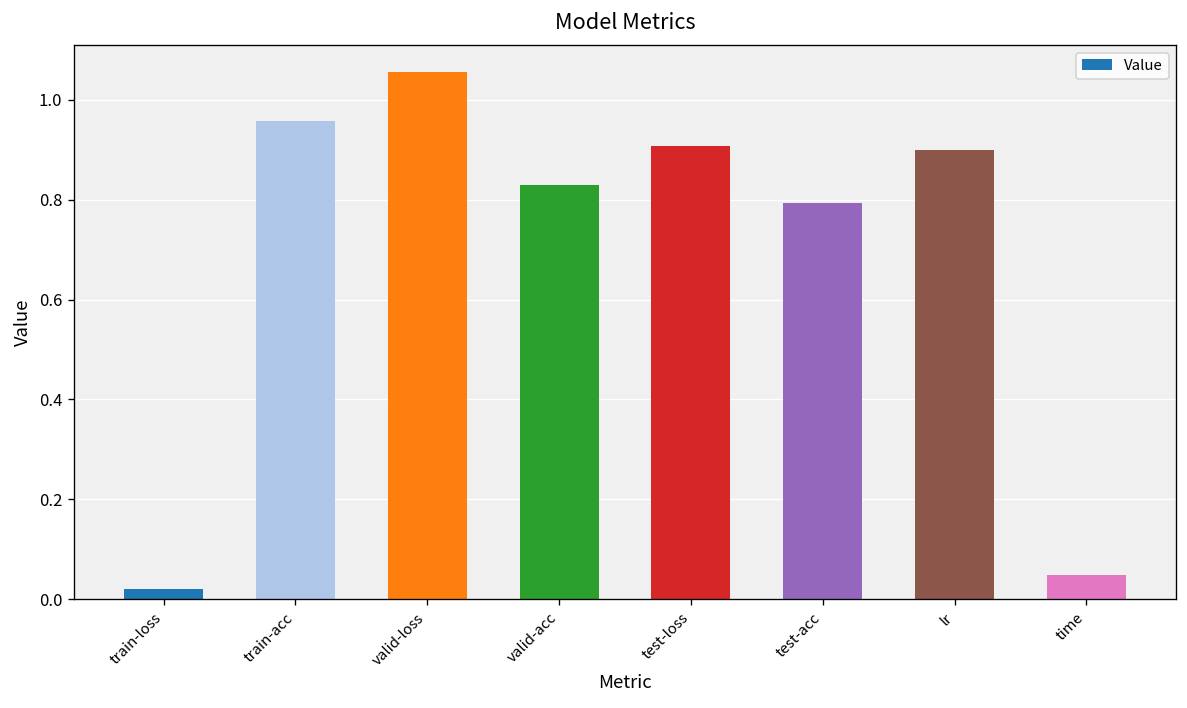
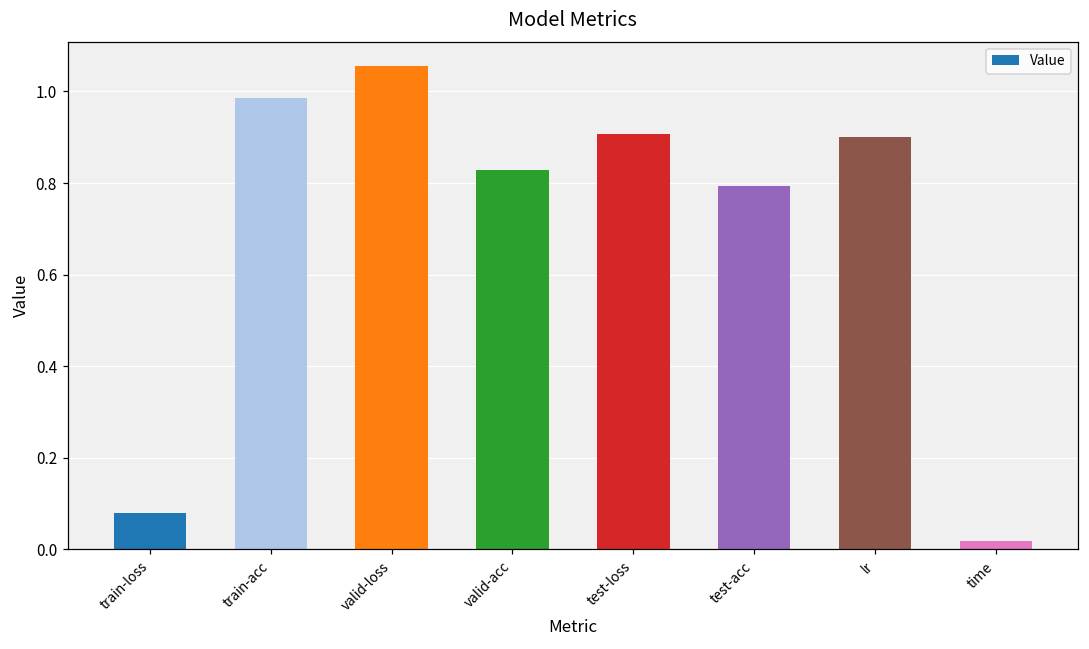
  {
-   "train-loss": 0.02,
-   "train-acc": 0.96,
+   "train-loss": 0.08,
+   "train-acc": 0.99,
    "valid-loss": 1.06,
    "valid-acc": 0.83,
    "test-loss": 0.91,
    "test-acc": 0.79,
    "lr": 0.90,
-   "time": 0.05
+   "time": 0.02
  }
